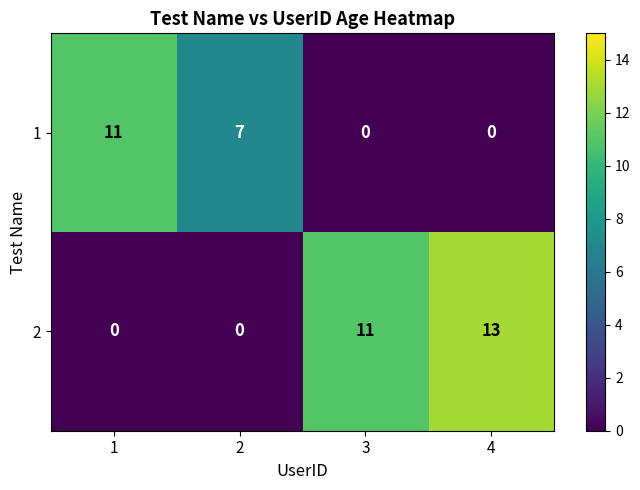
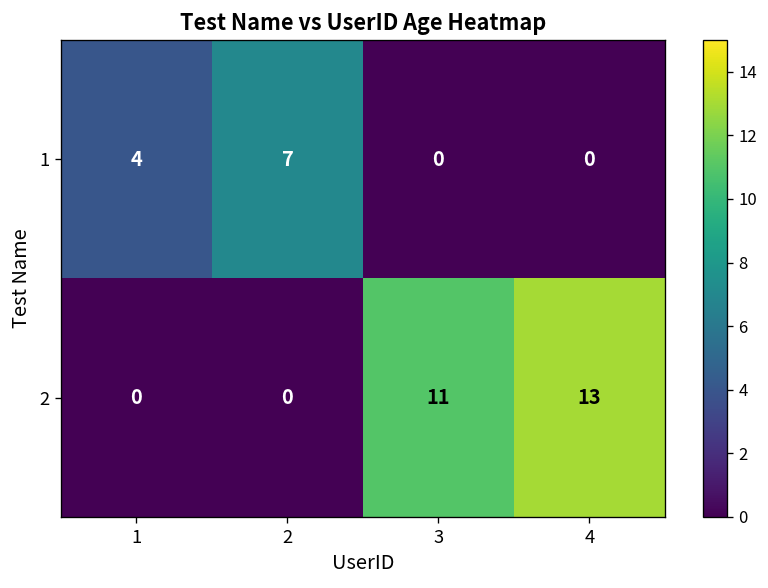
  {
    "1": {
-     "1": 11,
+     "1": 4,
      "2": 7,
      "3": 0,
      "4": 0
    },
    "2": {
      "1": 0,
      "2": 0,
      "3": 11,
      "4": 13
    }
  }
